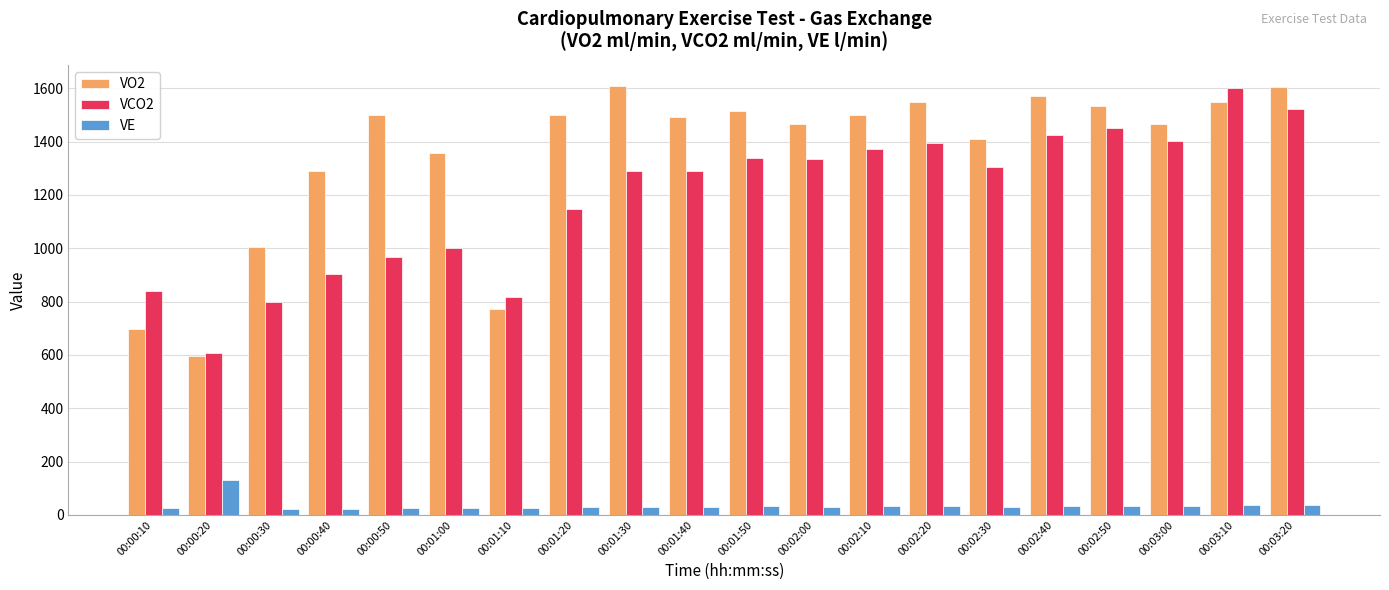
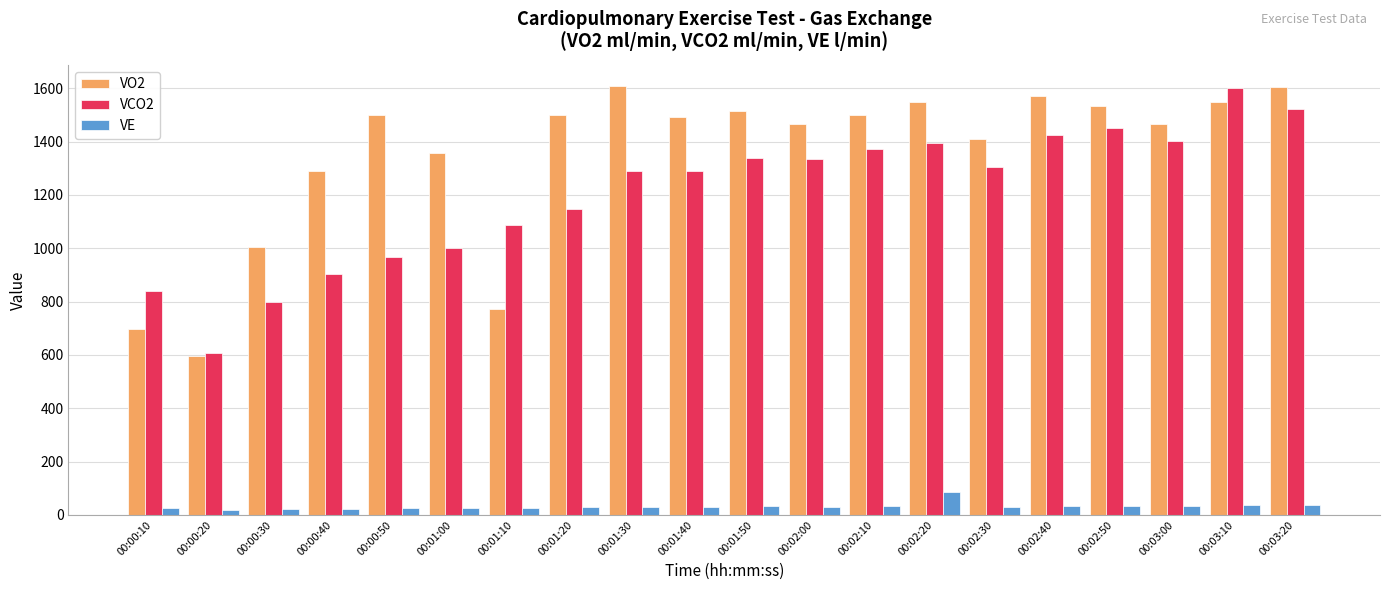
  {
    "VO2": {
      "00:00:10": 700,
      "00:00:20": 600,
      "00:00:30": 1010,
      "00:00:40": 1290,
      "00:00:50": 1500,
      "00:01:00": 1360,
      "00:01:10": 770,
      "00:01:20": 1500,
      "00:01:30": 1610,
      "00:01:40": 1490,
      "00:01:50": 1520,
      "00:02:00": 1460,
      "00:02:10": 1500,
      "00:02:20": 1550,
      "00:02:30": 1410,
      "00:02:40": 1570,
      "00:02:50": 1530,
      "00:03:00": 1460,
      "00:03:10": 1550,
      "00:03:20": 1600
    },
    "VCO2": {
      "00:00:10": 840,
      "00:00:20": 610,
      "00:00:30": 800,
      "00:00:40": 900,
      "00:00:50": 970,
      "00:01:00": 1000,
-     "00:01:10": 820,
+     "00:01:10": 1090,
      "00:01:20": 1150,
      "00:01:30": 1290,
      "00:01:40": 1290,
      "00:01:50": 1340,
      "00:02:00": 1340,
      "00:02:10": 1370,
      "00:02:20": 1400,
      "00:02:30": 1300,
      "00:02:40": 1430,
      "00:02:50": 1450,
      "00:03:00": 1400,
      "00:03:10": 1600,
      "00:03:20": 1520
    },
    "VE": {
      "00:00:10": 30,
-     "00:00:20": 130,
+     "00:00:20": 20,
      "00:00:30": 20,
      "00:00:40": 20,
      "00:00:50": 20,
      "00:01:00": 20,
      "00:01:10": 30,
      "00:01:20": 30,
      "00:01:30": 30,
      "00:01:40": 30,
      "00:01:50": 30,
      "00:02:00": 30,
      "00:02:10": 30,
-     "00:02:20": 30,
+     "00:02:20": 90,
      "00:02:30": 30,
      "00:02:40": 30,
      "00:02:50": 30,
      "00:03:00": 30,
      "00:03:10": 40,
      "00:03:20": 40
    }
  }
